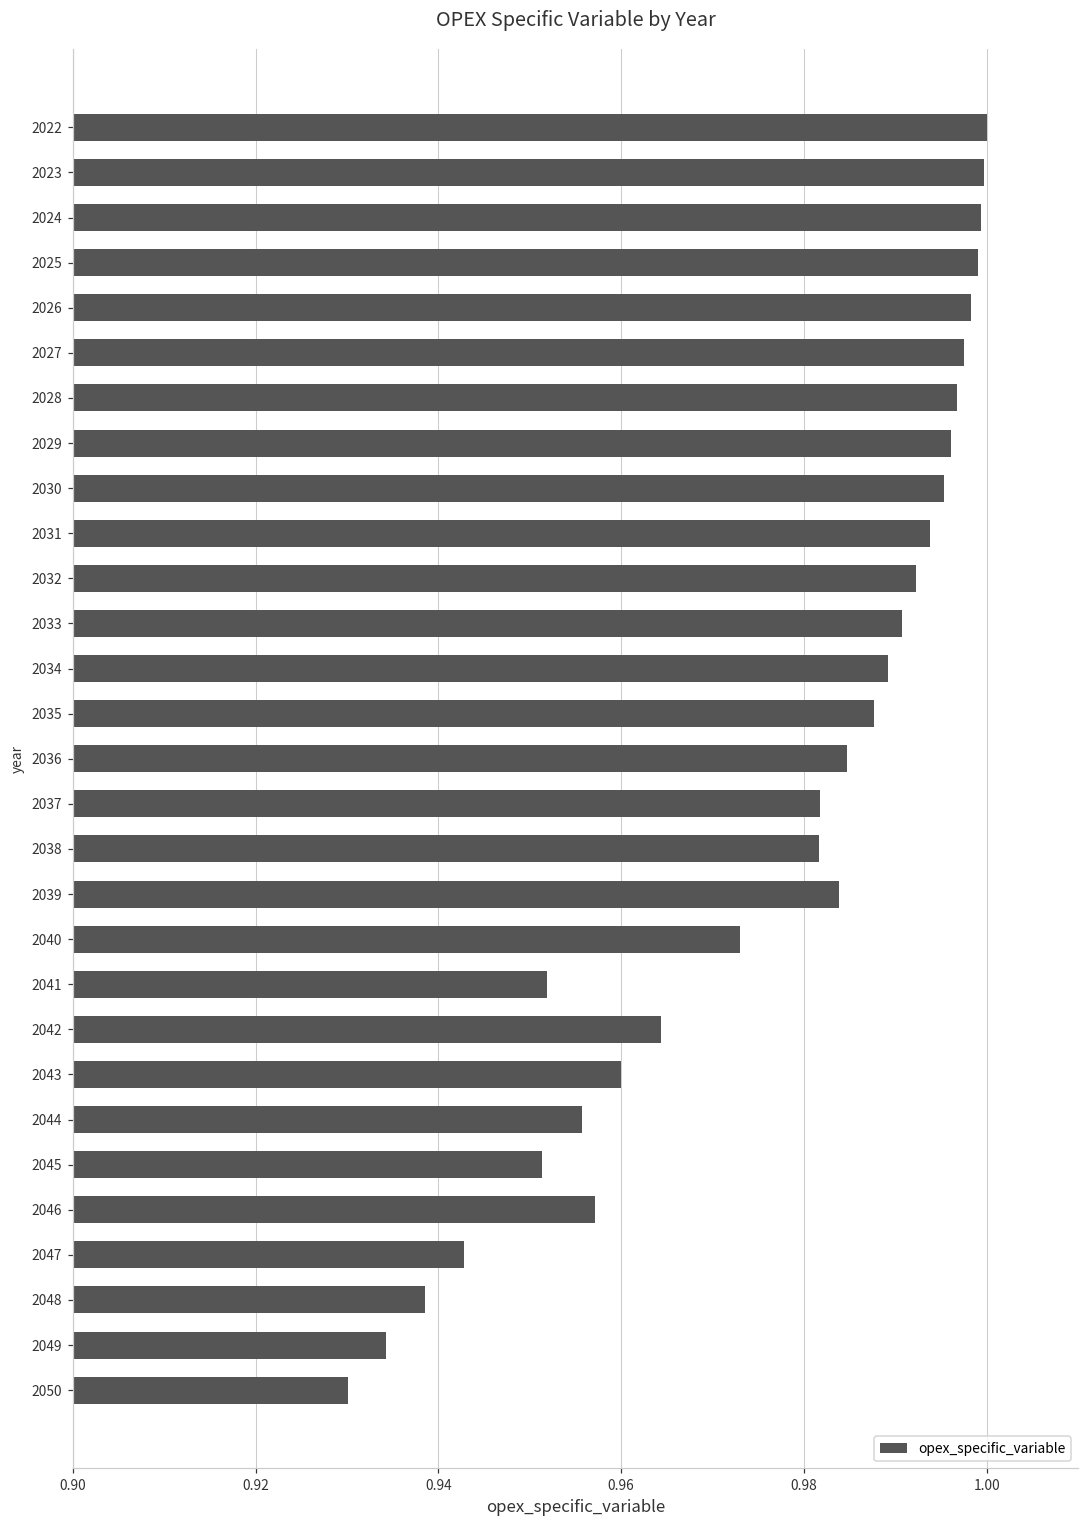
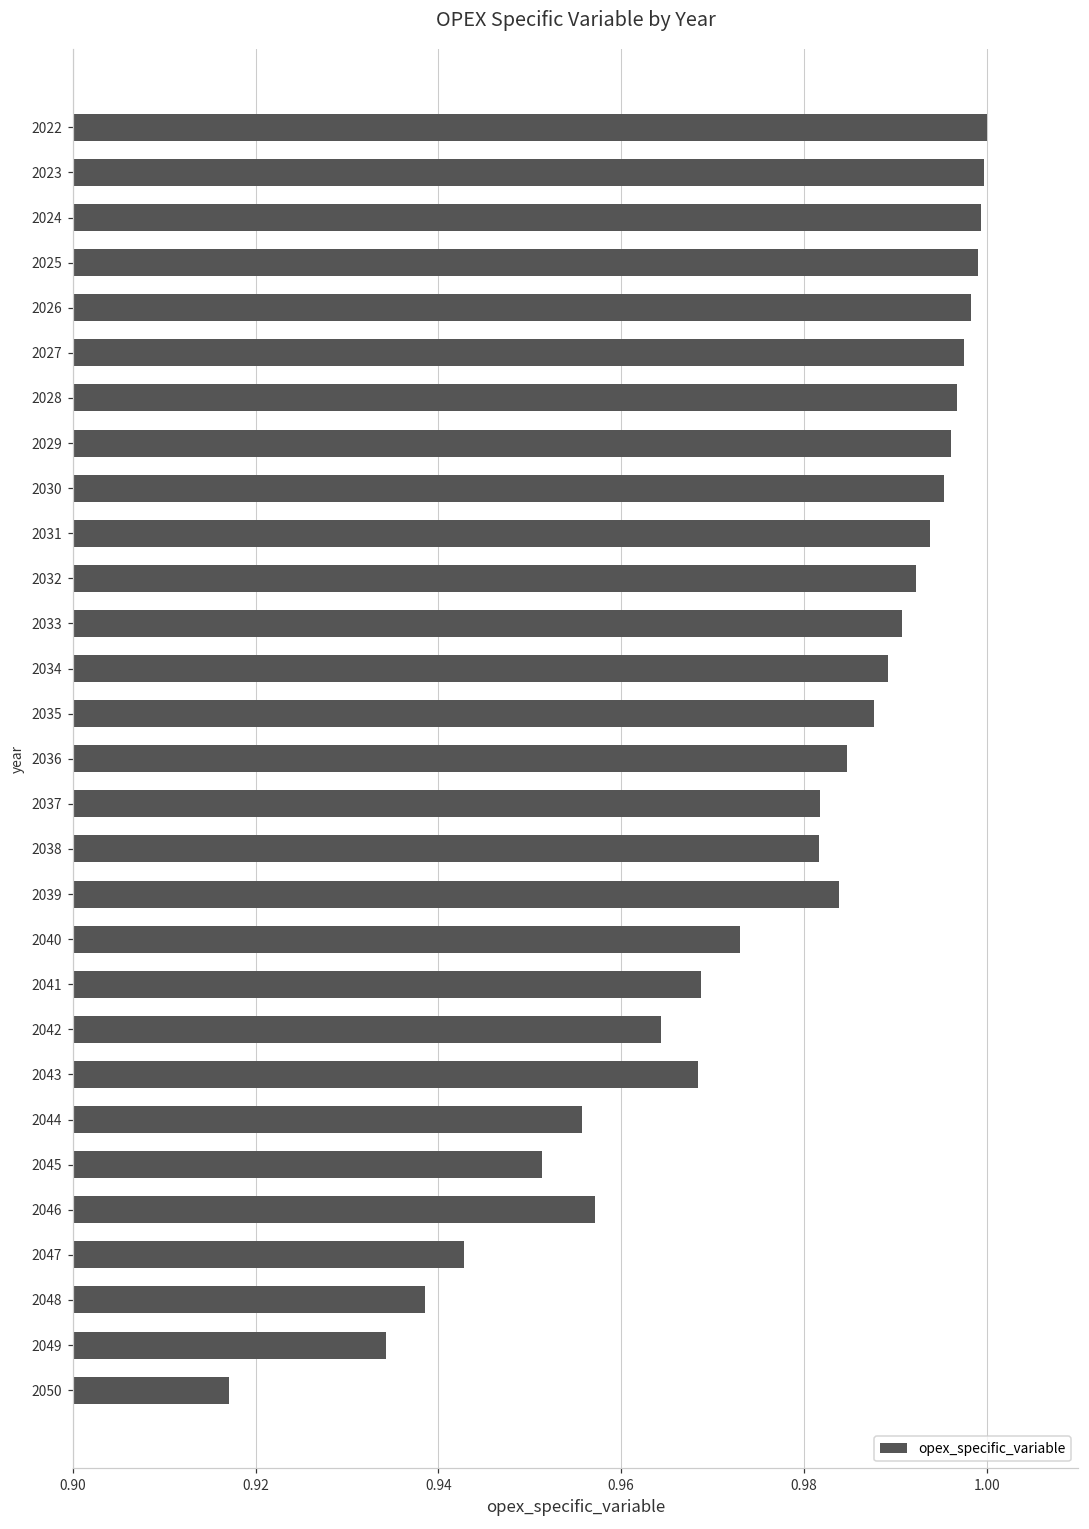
  {
    "2022": 1.000,
    "2023": 1.000,
    "2024": 0.999,
    "2025": 0.999,
    "2026": 0.998,
    "2027": 0.998,
    "2028": 0.997,
    "2029": 0.996,
    "2030": 0.995,
    "2031": 0.994,
    "2032": 0.992,
    "2033": 0.991,
    "2034": 0.989,
    "2035": 0.988,
    "2036": 0.985,
    "2037": 0.982,
    "2038": 0.982,
    "2039": 0.984,
    "2040": 0.973,
-   "2041": 0.952,
+   "2041": 0.969,
    "2042": 0.964,
-   "2043": 0.960,
+   "2043": 0.968,
    "2044": 0.956,
    "2045": 0.951,
    "2046": 0.957,
    "2047": 0.943,
    "2048": 0.939,
    "2049": 0.934,
-   "2050": 0.930
+   "2050": 0.917
  }
